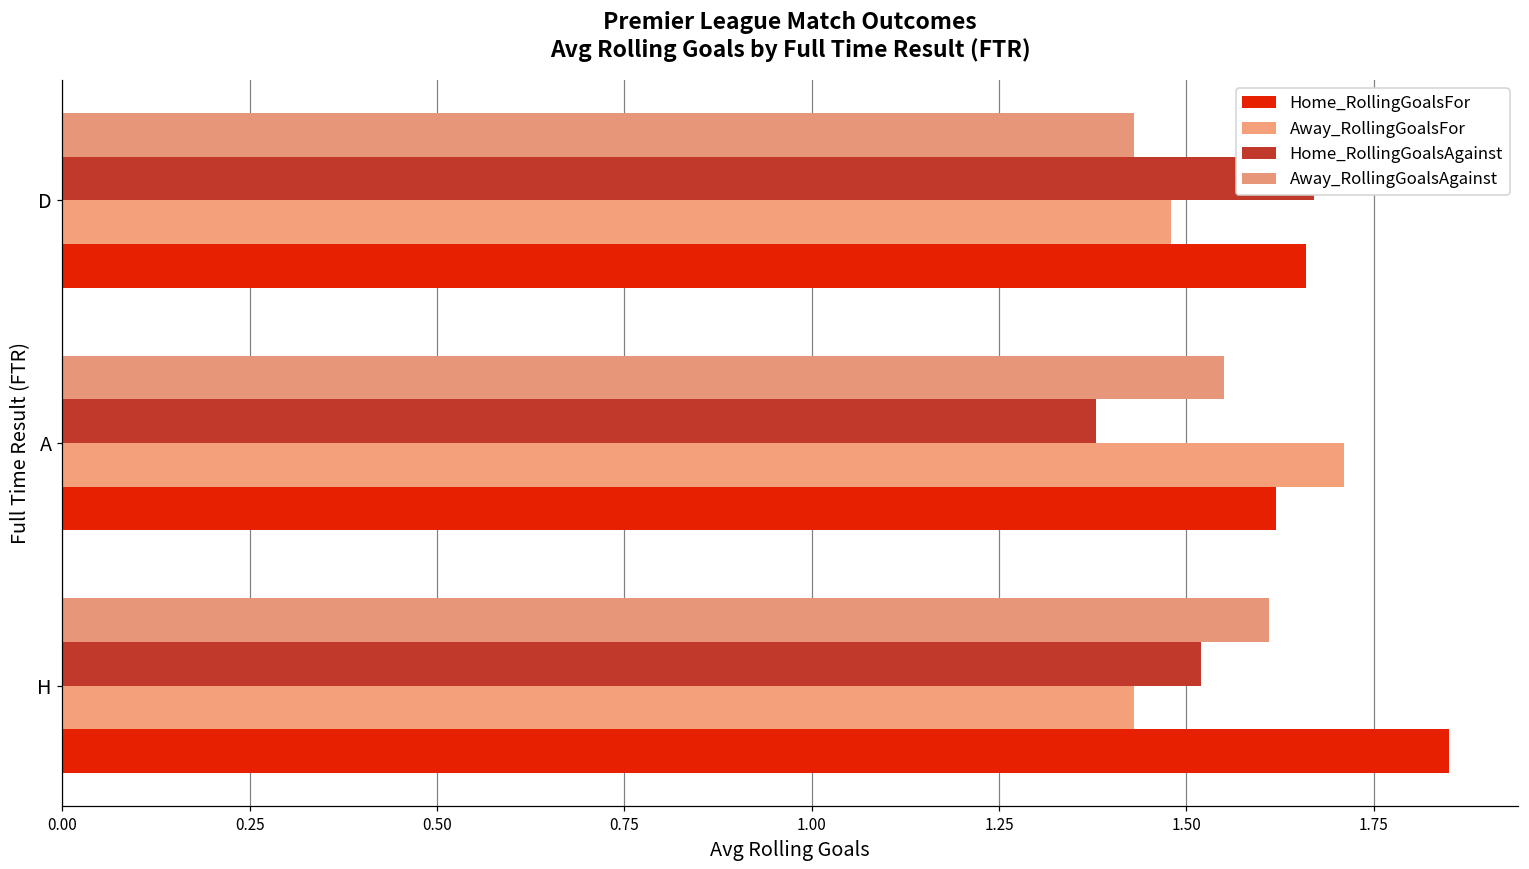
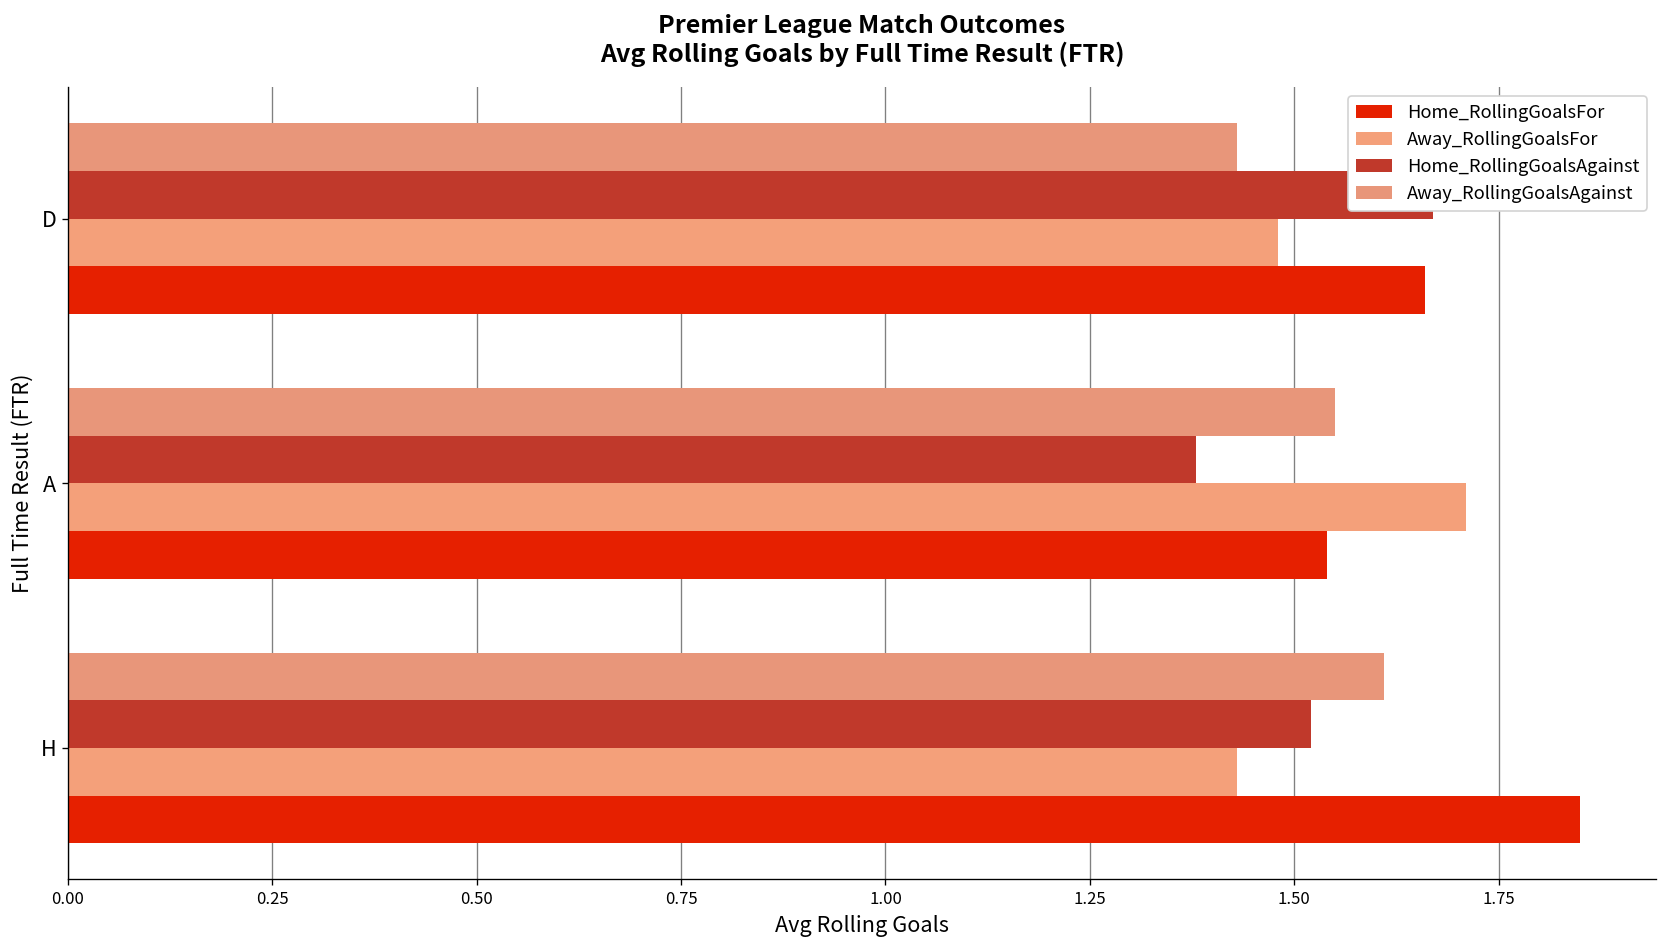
  {
    "Home_RollingGoalsFor": {
      "D": 1.66,
-     "A": 1.62,
+     "A": 1.54,
      "H": 1.85
    },
    "Home_RollingGoalsAgainst": {
      "A": 1.38,
      "H": 1.52
    }
  }
